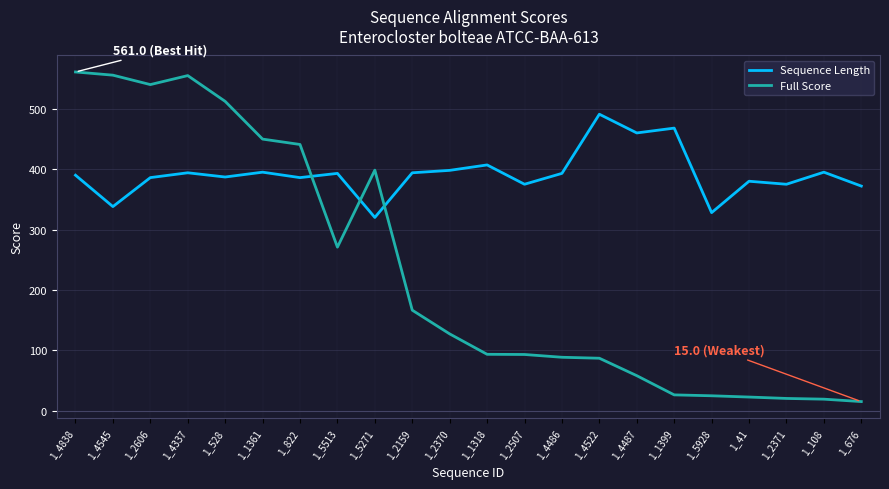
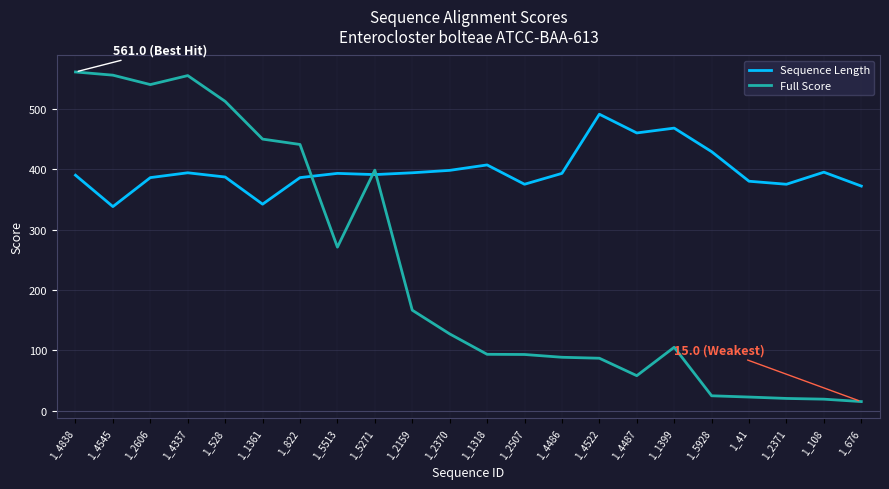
  {
    "Sequence Length": {
      "1_4838": 390,
      "1_4545": 340,
      "1_2606": 390,
      "1_4337": 390,
      "1_528": 390,
-     "1_1361": 400,
+     "1_1361": 340,
      "1_822": 390,
      "1_5513": 390,
-     "1_5271": 320,
+     "1_5271": 390,
      "1_2159": 390,
      "1_2370": 400,
      "1_1318": 410,
      "1_2507": 380,
      "1_4486": 390,
      "1_4522": 490,
      "1_4487": 460,
      "1_1399": 470,
-     "1_5928": 330,
+     "1_5928": 430,
      "1_41": 380,
      "1_2371": 380,
      "1_108": 400,
      "1_676": 370
    },
    "Full Score": {
      "1_4545": 560,
      "1_2606": 540,
      "1_4337": 560,
      "1_528": 510,
      "1_1361": 450,
      "1_822": 440,
      "1_5513": 270,
      "1_5271": 400,
      "1_2159": 170,
      "1_2370": 130,
      "1_1318": 90,
      "1_2507": 90,
      "1_4486": 90,
      "1_4522": 90,
      "1_4487": 60,
-     "1_1399": 30,
+     "1_1399": 110,
      "1_676": 20
    }
  }
